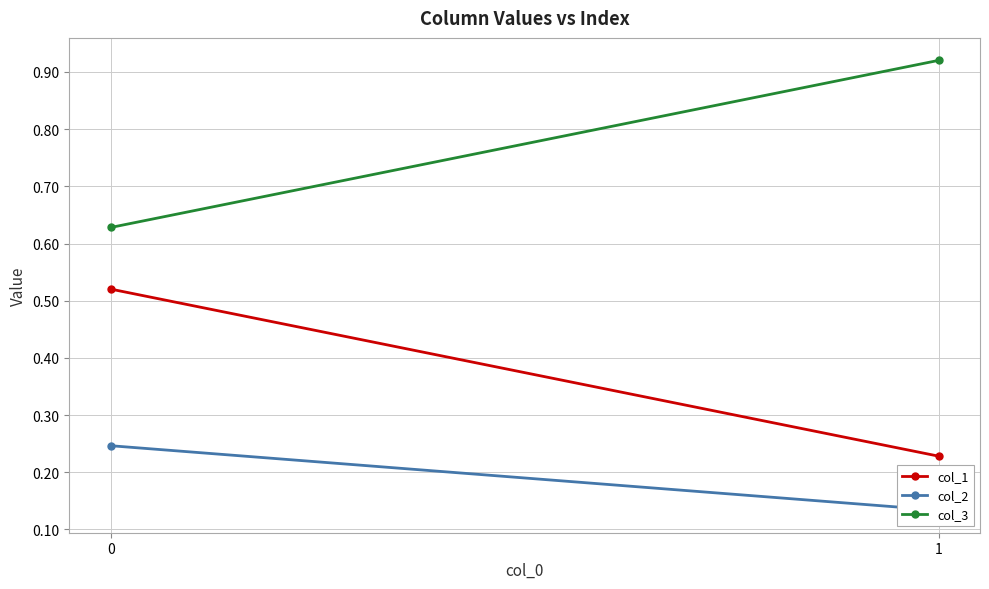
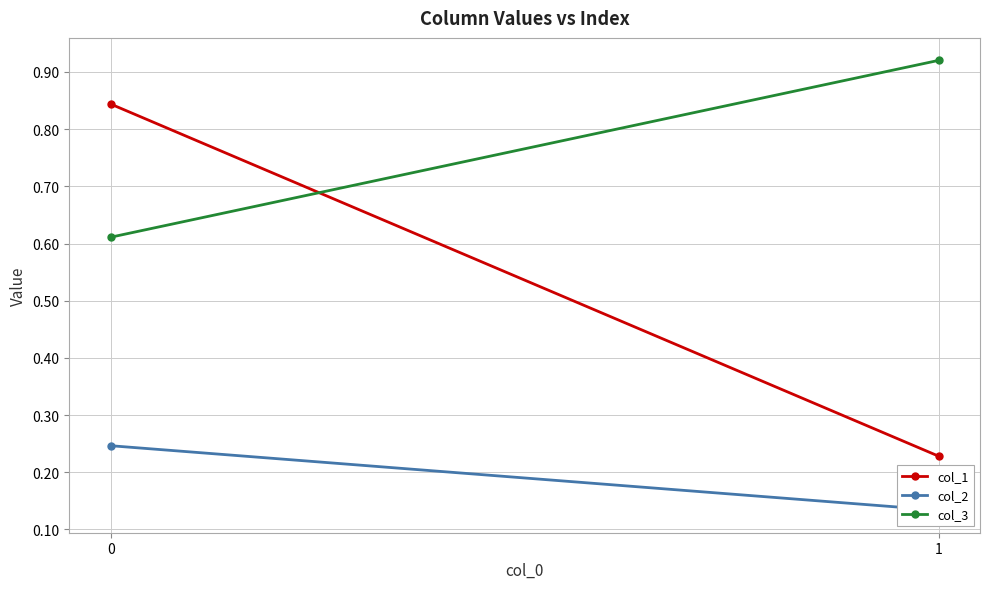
  {
    "col_1": {
-     "0": 0.52,
+     "0": 0.84,
      "1": 0.23
    },
    "col_2": {
      "0": 0.25
    },
    "col_3": {
-     "0": 0.63,
+     "0": 0.61,
      "1": 0.92
    }
  }
